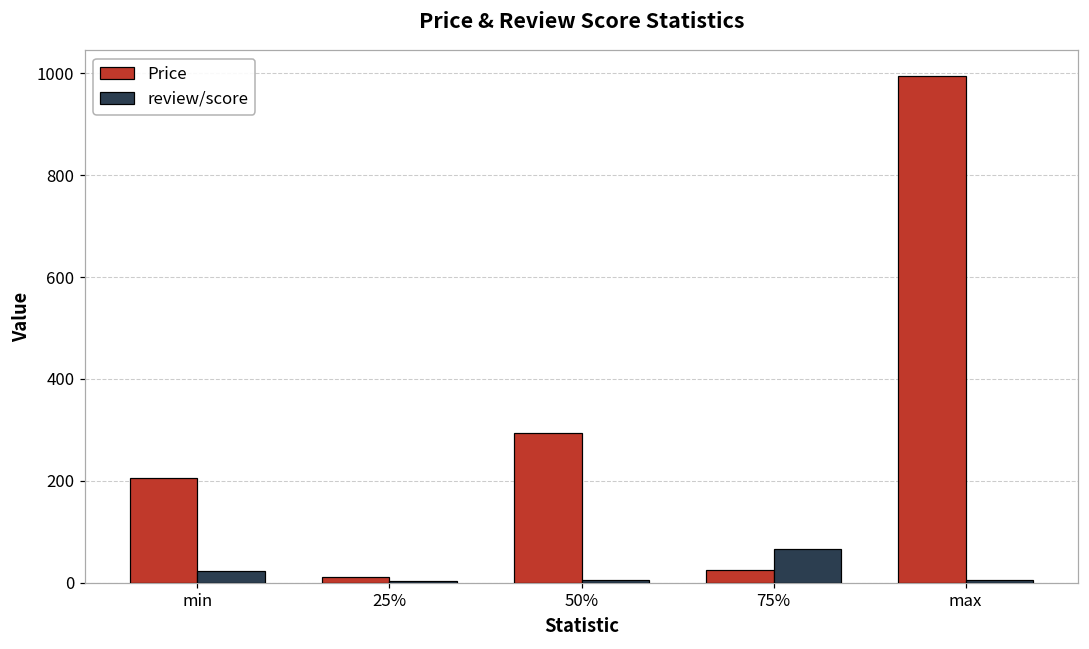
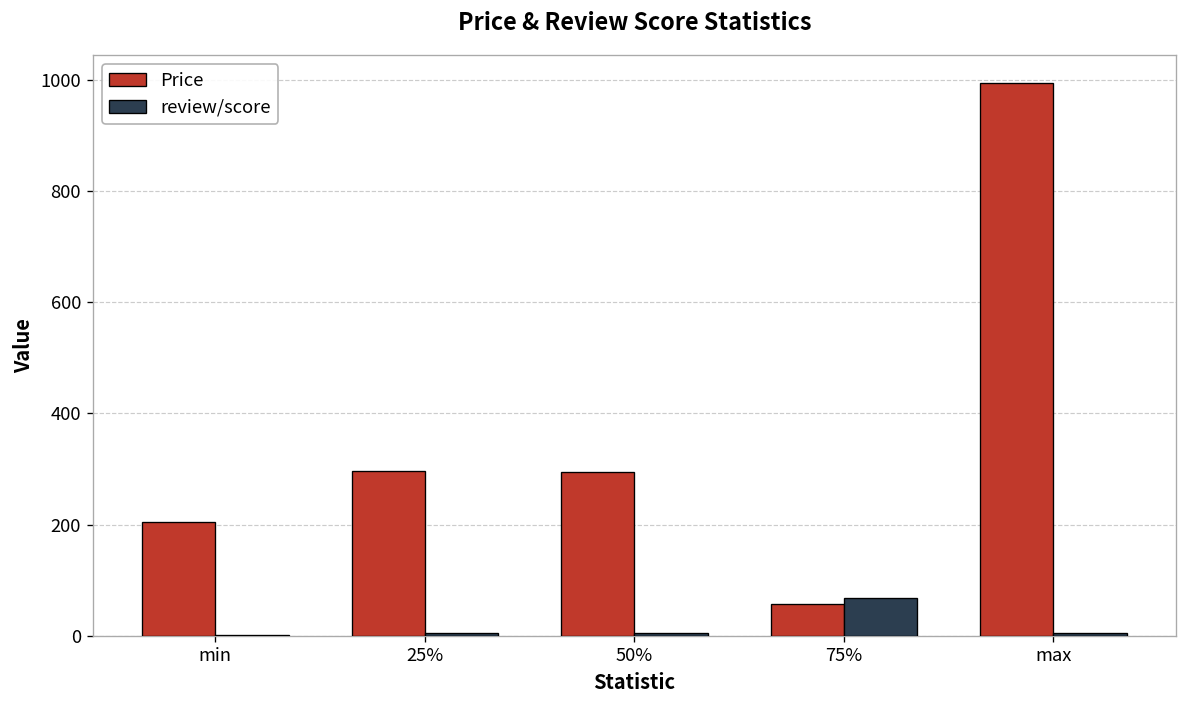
  {
    "Price": {
      "min": 210,
-     "25%": 10,
+     "25%": 300,
      "50%": 290,
-     "75%": 20,
+     "75%": 60,
      "max": 1000
    },
    "review/score": {
-     "min": 20,
+     "min": 0,
      "75%": 70
    }
  }
